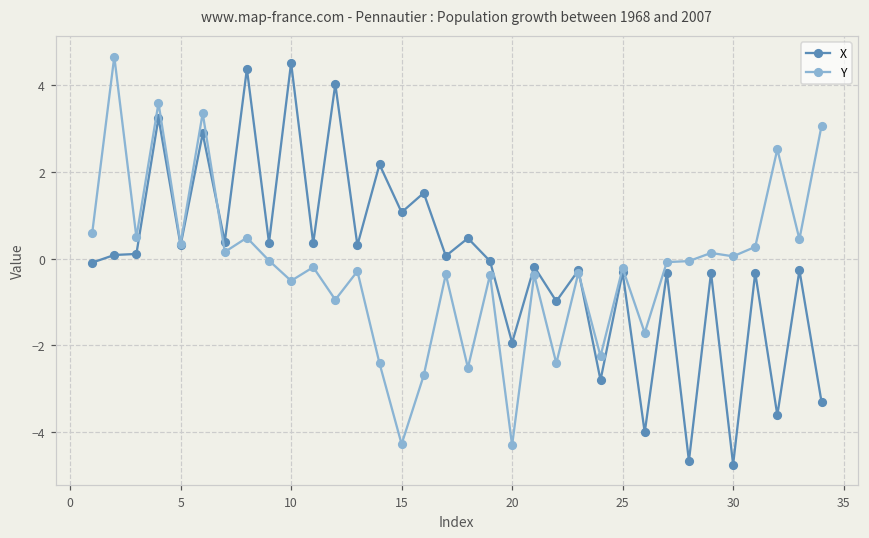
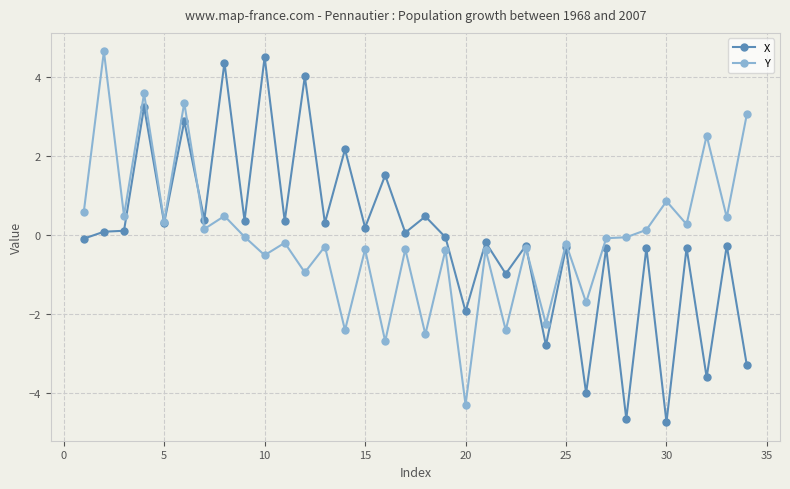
  {
    "X": {
      "10": 4.5,
-     "15": 1.1,
+     "15": 0.2,
      "20": -1.9,
      "25": -0.3,
      "30": -4.8
    },
    "Y": {
      "10": -0.5,
-     "15": -4.3,
+     "15": -0.4,
      "20": -4.3,
      "25": -0.2,
-     "30": 0.1
+     "30": 0.9
    }
  }
